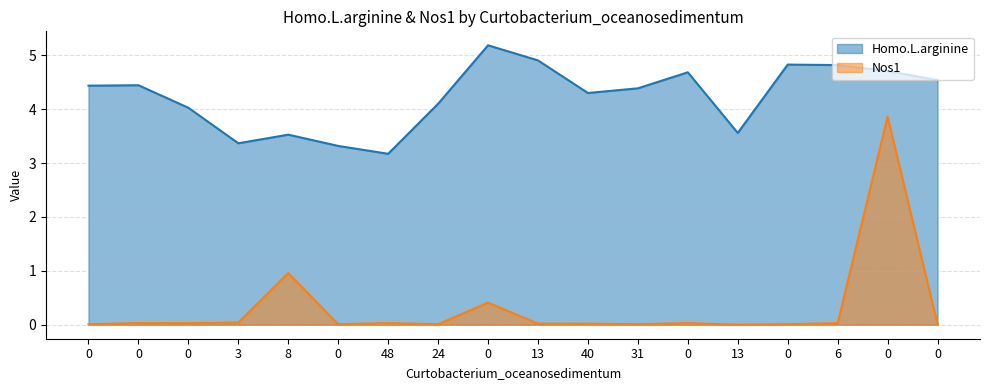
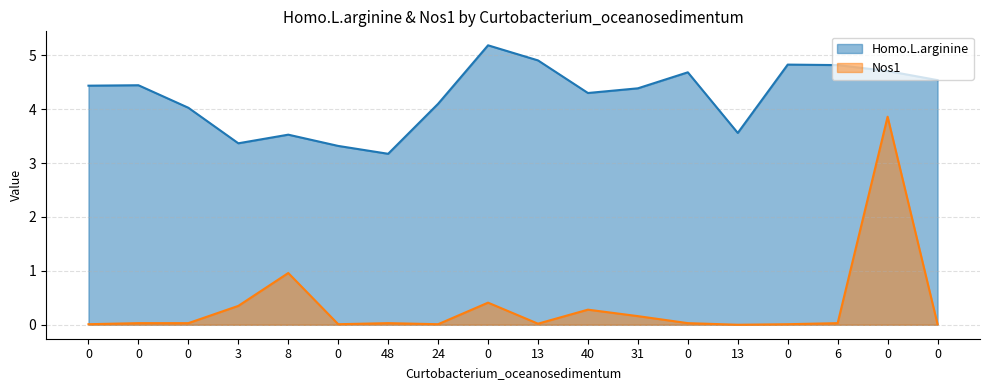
  {
    "Homo.L.arginine": {
      "3": 3.4,
      "8": 3.5,
      "48": 3.2,
      "24": 4.1,
      "40": 4.3,
      "31": 4.4
    },
    "Nos1": {
-     "3": 0.0,
+     "3": 0.4,
      "8": 1.0,
      "48": 0.0,
      "24": 0.0,
-     "40": 0.0,
-     "31": 0.0,
+     "40": 0.3,
+     "31": 0.2,
      "6": 0.0
    }
  }
